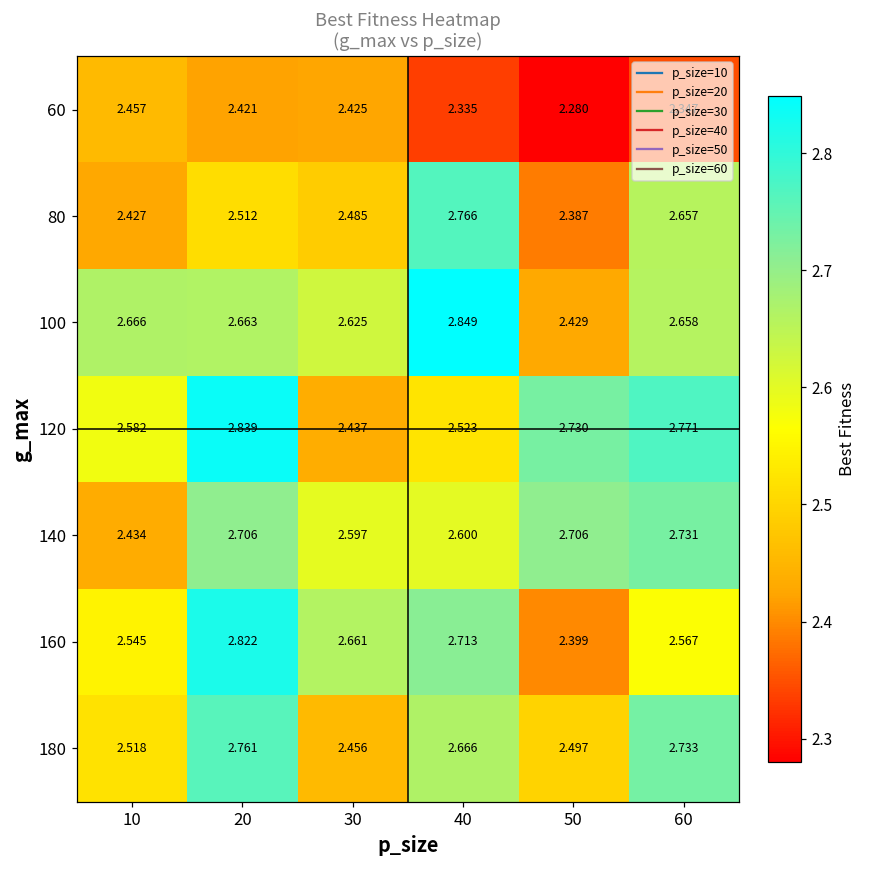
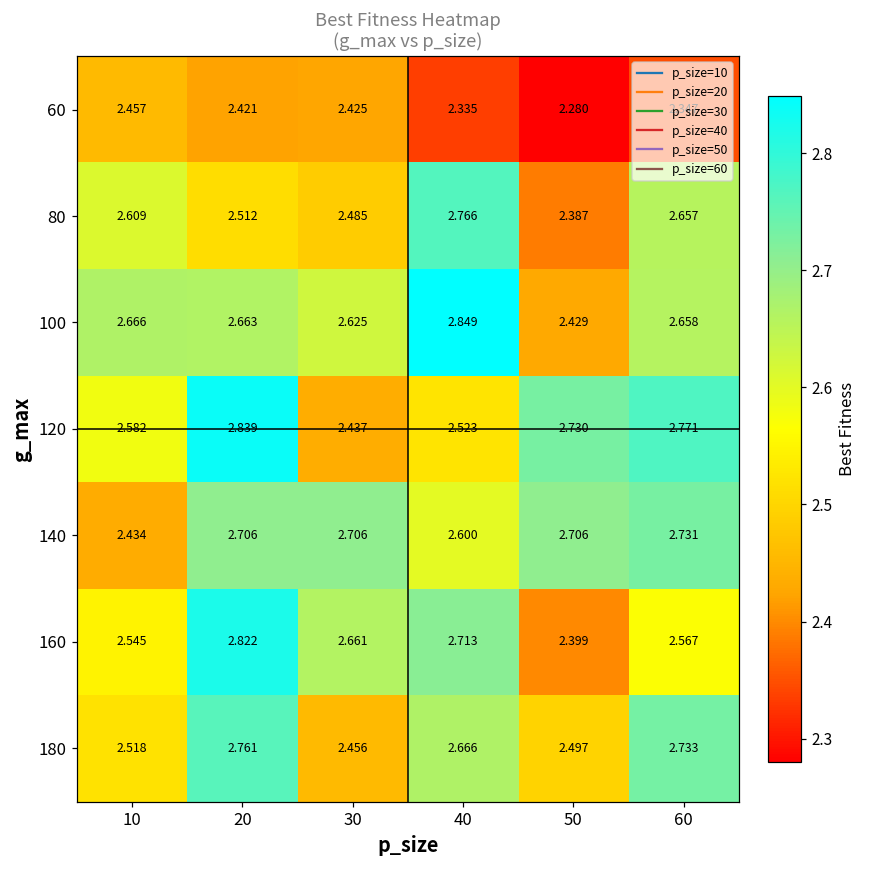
  {
    "60": {
      "10": 2.457,
      "20": 2.421,
      "30": 2.425,
      "40": 2.335,
      "50": 2.280
    },
    "80": {
-     "10": 2.427,
+     "10": 2.609,
      "20": 2.512,
      "30": 2.485,
      "40": 2.766,
      "50": 2.387,
      "60": 2.657
    },
    "100": {
      "10": 2.666,
      "20": 2.663,
      "30": 2.625,
      "40": 2.849,
      "50": 2.429,
      "60": 2.658
    },
    "120": {
      "10": 2.582,
      "20": 2.839,
      "30": 2.437,
      "40": 2.523,
      "50": 2.730,
      "60": 2.771
    },
    "140": {
      "10": 2.434,
      "20": 2.706,
-     "30": 2.597,
+     "30": 2.706,
      "40": 2.600,
      "50": 2.706,
      "60": 2.731
    },
    "160": {
      "10": 2.545,
      "20": 2.822,
      "30": 2.661,
      "40": 2.713,
      "50": 2.399,
      "60": 2.567
    },
    "180": {
      "10": 2.518,
      "20": 2.761,
      "30": 2.456,
      "40": 2.666,
      "50": 2.497,
      "60": 2.733
    }
  }
